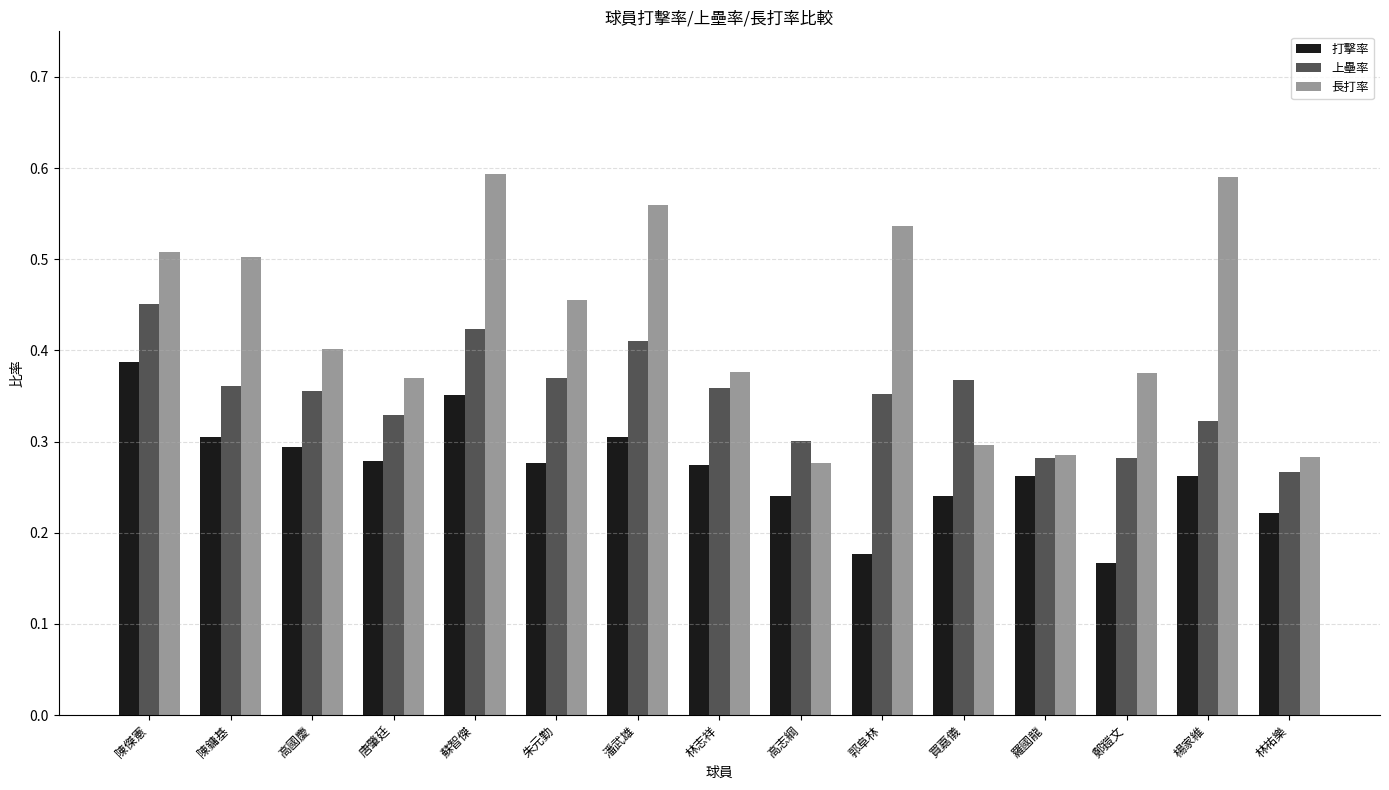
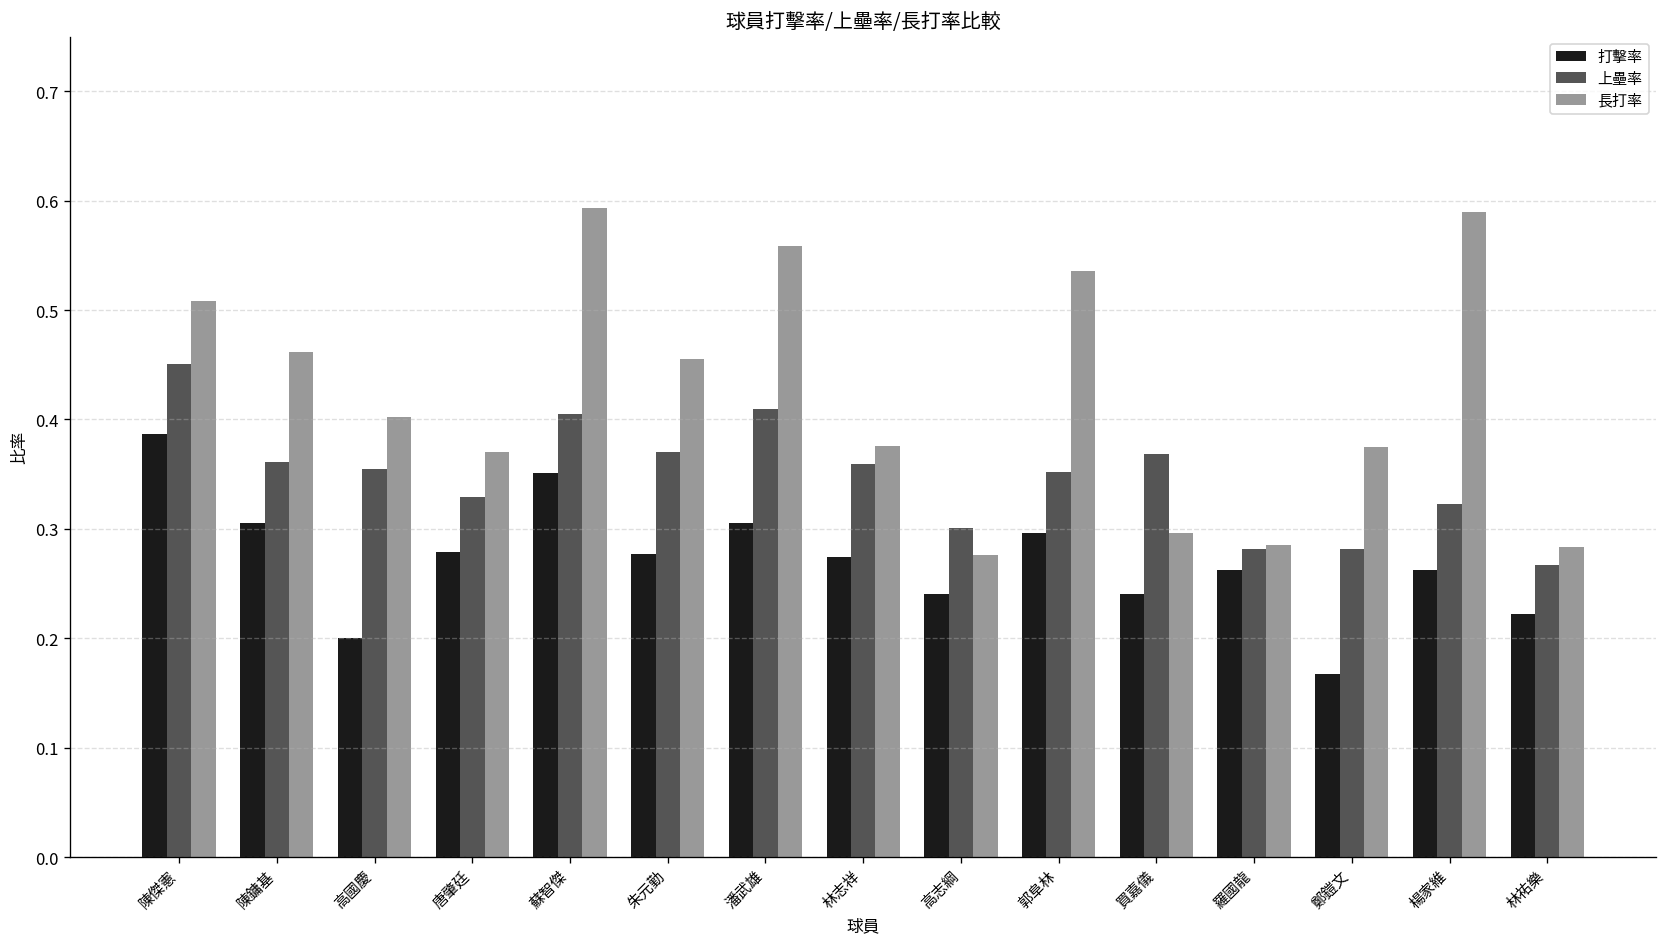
  {
    "打擊率": {
      "陳傑憲": 0.39,
      "陳鏞基": 0.31,
-     "高國慶": 0.29,
+     "高國慶": 0.20,
      "唐肇廷": 0.28,
      "蘇智傑": 0.35,
      "朱元勤": 0.28,
      "潘武雄": 0.31,
      "林志祥": 0.27,
      "高志綱": 0.24,
-     "郭阜林": 0.18,
+     "郭阜林": 0.30,
      "買嘉儀": 0.24,
      "羅國龍": 0.26,
      "鄭鎧文": 0.17,
      "楊家維": 0.26,
      "林祐樂": 0.22
    },
    "上壘率": {
      "陳傑憲": 0.45,
      "陳鏞基": 0.36,
      "高國慶": 0.36,
      "唐肇廷": 0.33,
-     "蘇智傑": 0.42,
+     "蘇智傑": 0.41,
      "朱元勤": 0.37,
      "潘武雄": 0.41,
      "林志祥": 0.36,
      "高志綱": 0.30,
      "郭阜林": 0.35,
      "買嘉儀": 0.37,
      "羅國龍": 0.28,
      "鄭鎧文": 0.28,
      "楊家維": 0.32,
      "林祐樂": 0.27
    },
    "長打率": {
      "陳傑憲": 0.51,
-     "陳鏞基": 0.50,
+     "陳鏞基": 0.46,
      "高國慶": 0.40,
      "唐肇廷": 0.37,
      "蘇智傑": 0.59,
      "朱元勤": 0.46,
      "潘武雄": 0.56,
      "林志祥": 0.38,
      "高志綱": 0.28,
      "郭阜林": 0.54,
      "買嘉儀": 0.30,
      "羅國龍": 0.29,
      "鄭鎧文": 0.38,
      "楊家維": 0.59,
      "林祐樂": 0.28
    }
  }
